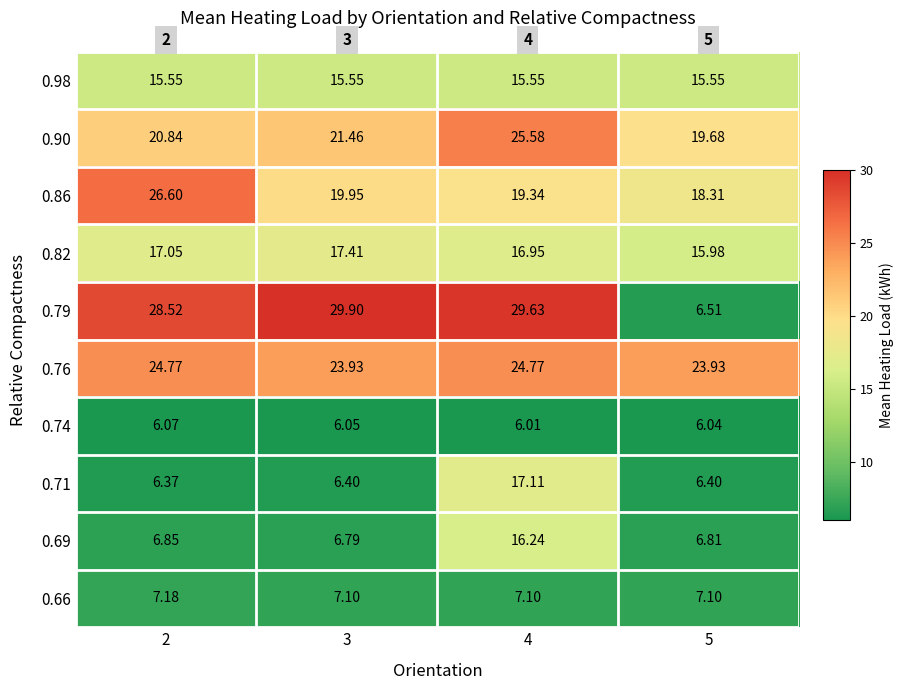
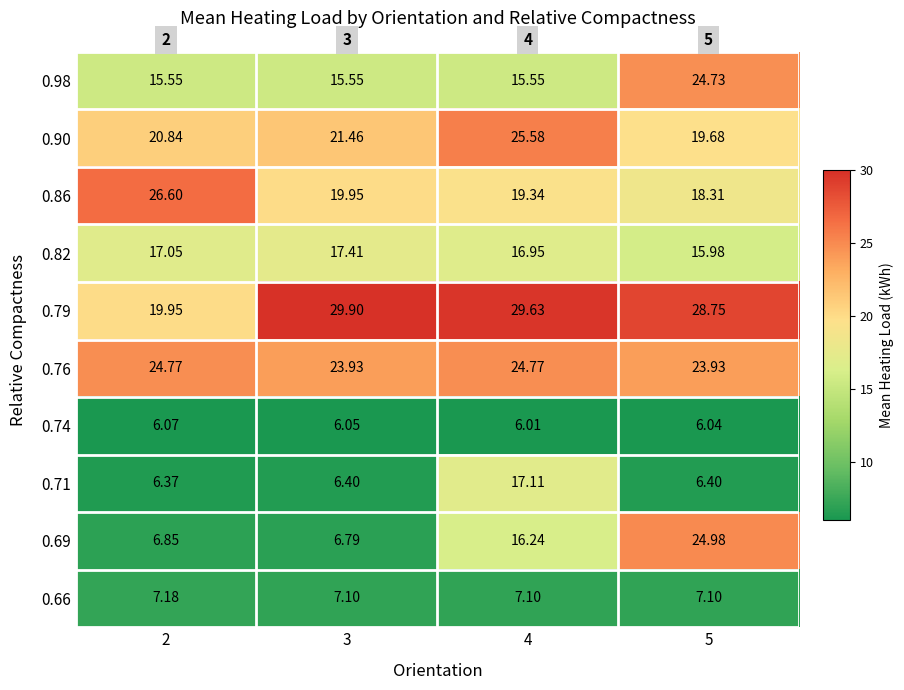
  {
    "0.98": {
      "2": 15.55,
      "3": 15.55,
      "4": 15.55,
-     "5": 15.55
+     "5": 24.73
    },
    "0.90": {
      "2": 20.84,
      "3": 21.46,
      "4": 25.58,
      "5": 19.68
    },
    "0.86": {
      "2": 26.60,
      "3": 19.95,
      "4": 19.34,
      "5": 18.31
    },
    "0.82": {
      "2": 17.05,
      "3": 17.41,
      "4": 16.95,
      "5": 15.98
    },
    "0.79": {
-     "2": 28.52,
+     "2": 19.95,
      "3": 29.90,
      "4": 29.63,
-     "5": 6.51
+     "5": 28.75
    },
    "0.76": {
      "2": 24.77,
      "3": 23.93,
      "4": 24.77,
      "5": 23.93
    },
    "0.74": {
      "2": 6.07,
      "3": 6.05,
      "4": 6.01,
      "5": 6.04
    },
    "0.71": {
      "2": 6.37,
      "3": 6.40,
      "4": 17.11,
      "5": 6.40
    },
    "0.69": {
      "2": 6.85,
      "3": 6.79,
      "4": 16.24,
-     "5": 6.81
+     "5": 24.98
    },
    "0.66": {
      "2": 7.18,
      "3": 7.10,
      "4": 7.10,
      "5": 7.10
    }
  }
